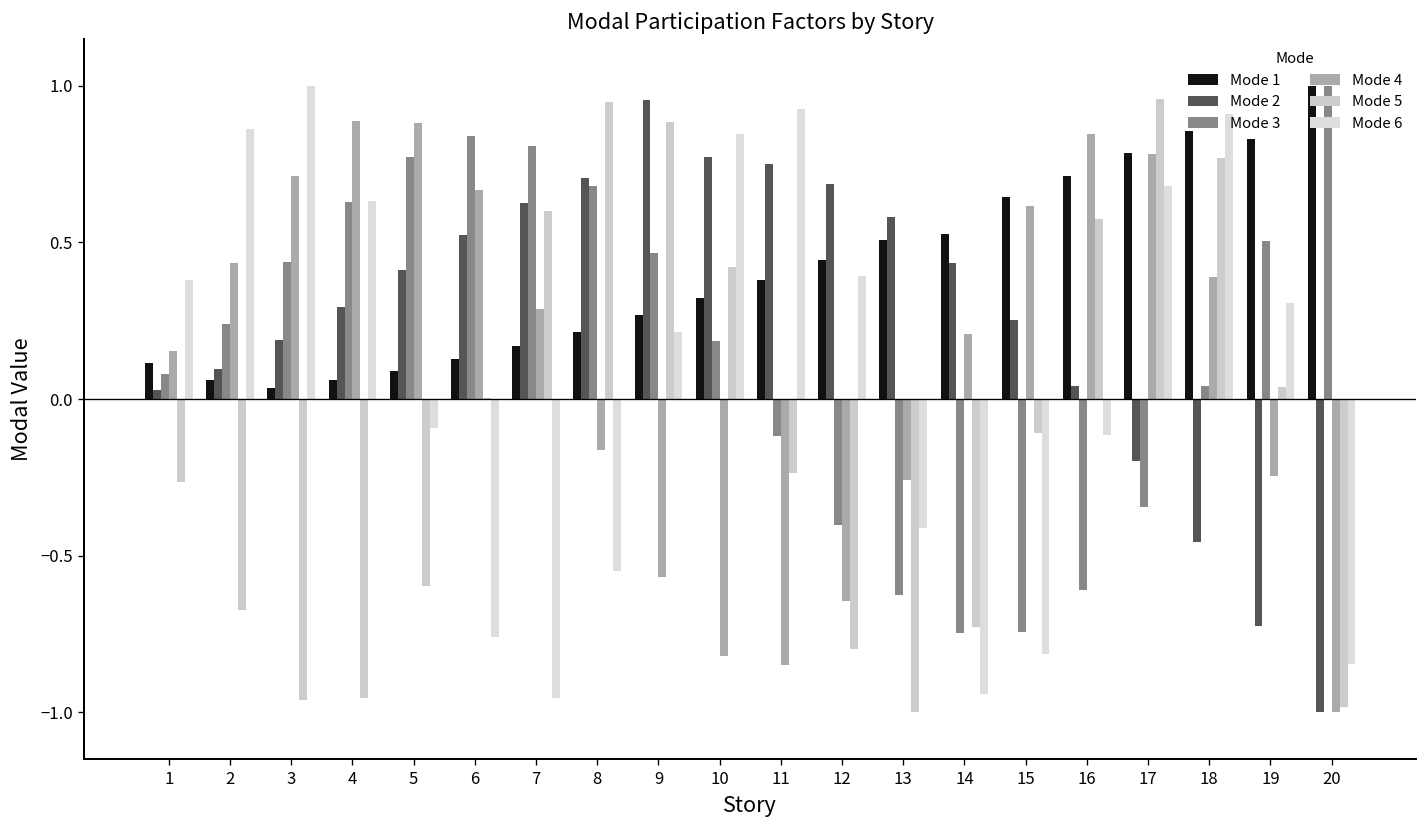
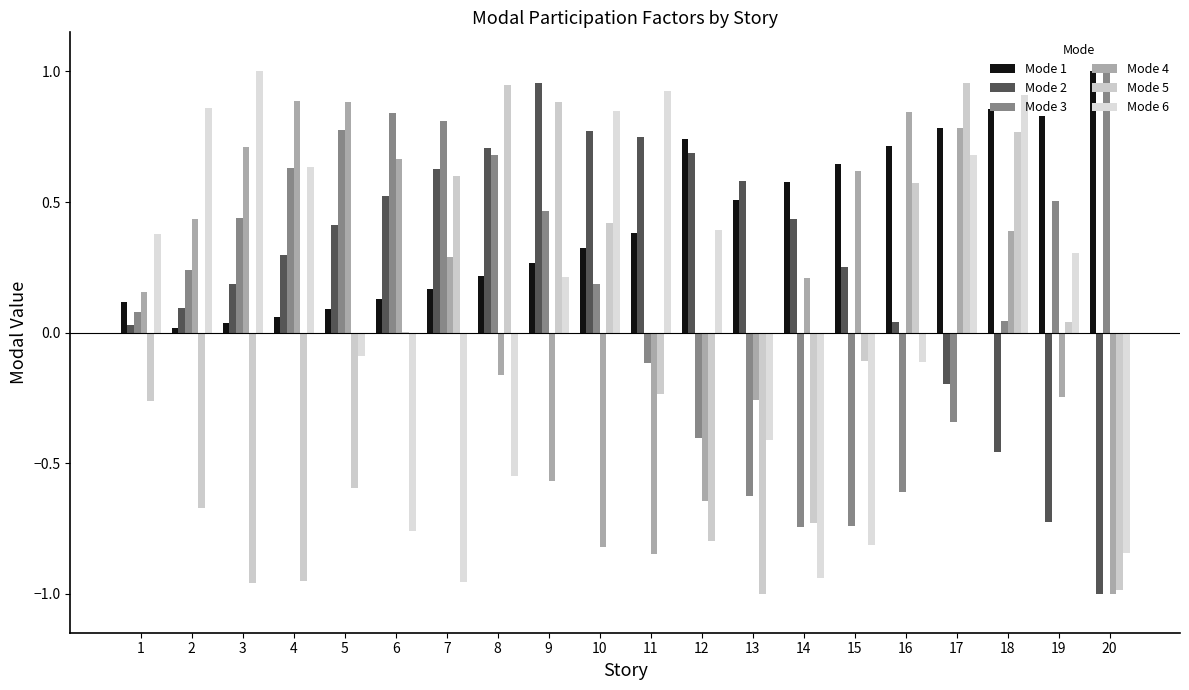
  {
    "Mode 1": {
      "1": 0.12,
-     "2": 0.06,
+     "2": 0.02,
      "3": 0.04,
      "4": 0.06,
      "5": 0.09,
      "6": 0.13,
      "7": 0.17,
      "8": 0.22,
      "9": 0.27,
      "10": 0.32,
      "11": 0.38,
-     "12": 0.44,
+     "12": 0.74,
      "13": 0.51,
-     "14": 0.53,
+     "14": 0.58,
      "15": 0.64,
      "16": 0.71,
      "17": 0.78,
      "18": 0.86,
      "19": 0.83,
      "20": 1.00
    },
    "Mode 2": {
      "1": 0.03,
      "2": 0.10,
      "3": 0.19,
      "4": 0.30,
      "5": 0.41,
      "6": 0.52,
      "7": 0.62,
      "8": 0.71,
      "9": 0.96,
      "10": 0.77,
      "11": 0.75,
      "12": 0.69,
      "13": 0.58,
      "14": 0.44,
      "15": 0.25,
      "16": 0.04,
      "17": -0.20,
      "18": -0.46,
      "19": -0.73,
      "20": -1.00
    }
  }
